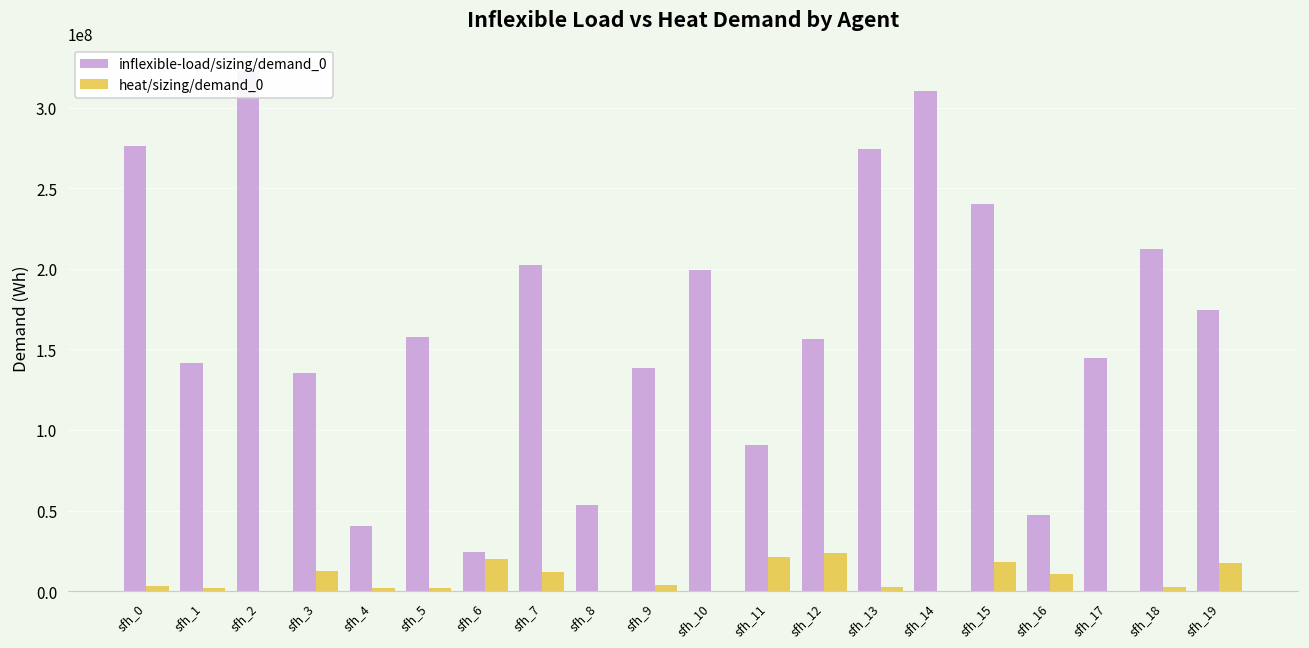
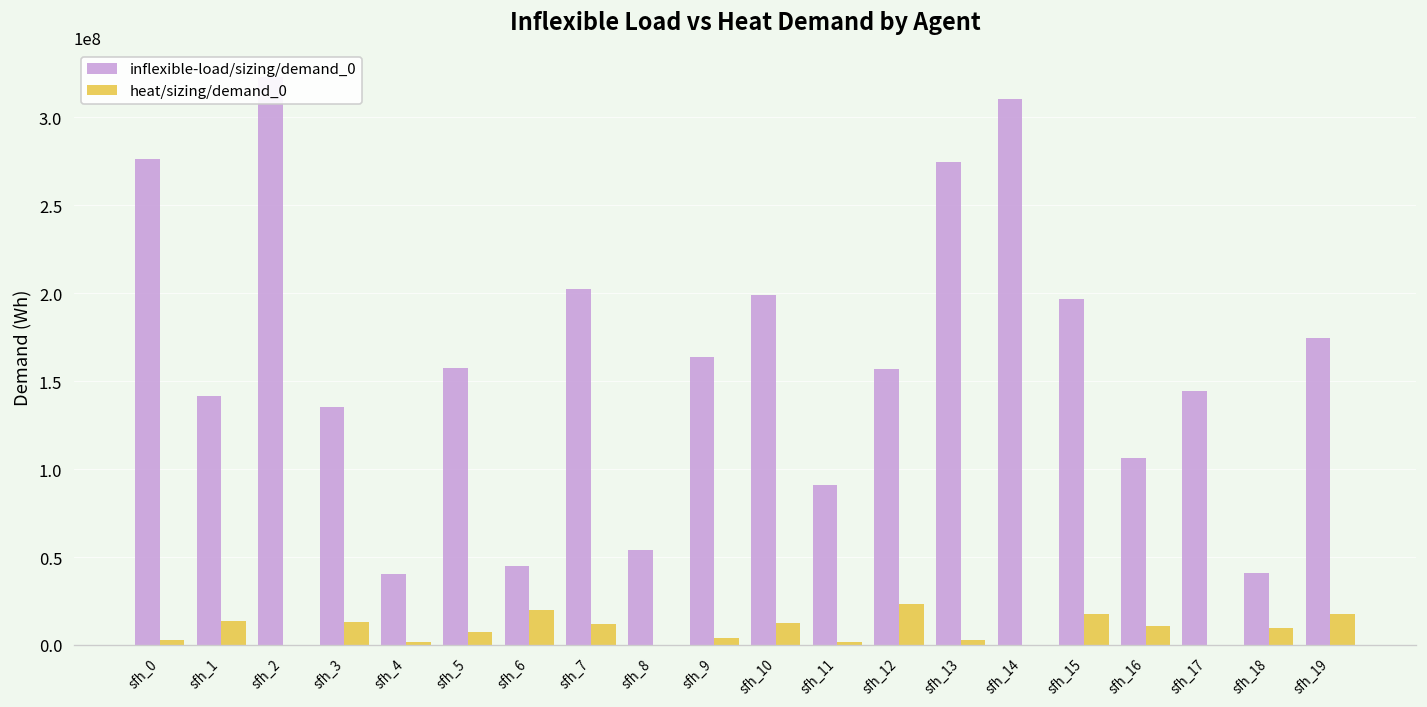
  {
    "inflexible-load/sizing/demand_0": {
      "sfh_0": 276000000,
      "sfh_1": 141000000,
      "sfh_3": 135000000,
      "sfh_4": 41000000,
      "sfh_5": 158000000,
-     "sfh_6": 25000000,
+     "sfh_6": 45000000,
      "sfh_7": 202000000,
      "sfh_8": 54000000,
-     "sfh_9": 139000000,
+     "sfh_9": 164000000,
      "sfh_10": 199000000,
      "sfh_11": 91000000,
      "sfh_12": 157000000,
      "sfh_13": 275000000,
      "sfh_14": 310000000,
-     "sfh_15": 240000000,
-     "sfh_16": 48000000,
+     "sfh_15": 197000000,
+     "sfh_16": 106000000,
      "sfh_17": 145000000,
-     "sfh_18": 212000000,
+     "sfh_18": 41000000,
      "sfh_19": 175000000
    },
    "heat/sizing/demand_0": {
      "sfh_0": 3000000,
-     "sfh_1": 2000000,
+     "sfh_1": 14000000,
      "sfh_2": 0,
      "sfh_3": 13000000,
      "sfh_4": 2000000,
-     "sfh_5": 2000000,
+     "sfh_5": 7000000,
      "sfh_6": 20000000,
      "sfh_7": 12000000,
      "sfh_8": 0,
      "sfh_9": 4000000,
-     "sfh_10": 0,
-     "sfh_11": 21000000,
+     "sfh_10": 13000000,
+     "sfh_11": 2000000,
      "sfh_12": 23000000,
      "sfh_13": 3000000,
      "sfh_14": 0,
      "sfh_15": 18000000,
      "sfh_16": 11000000,
      "sfh_17": 0,
-     "sfh_18": 2000000,
+     "sfh_18": 10000000,
      "sfh_19": 17000000
    }
  }
